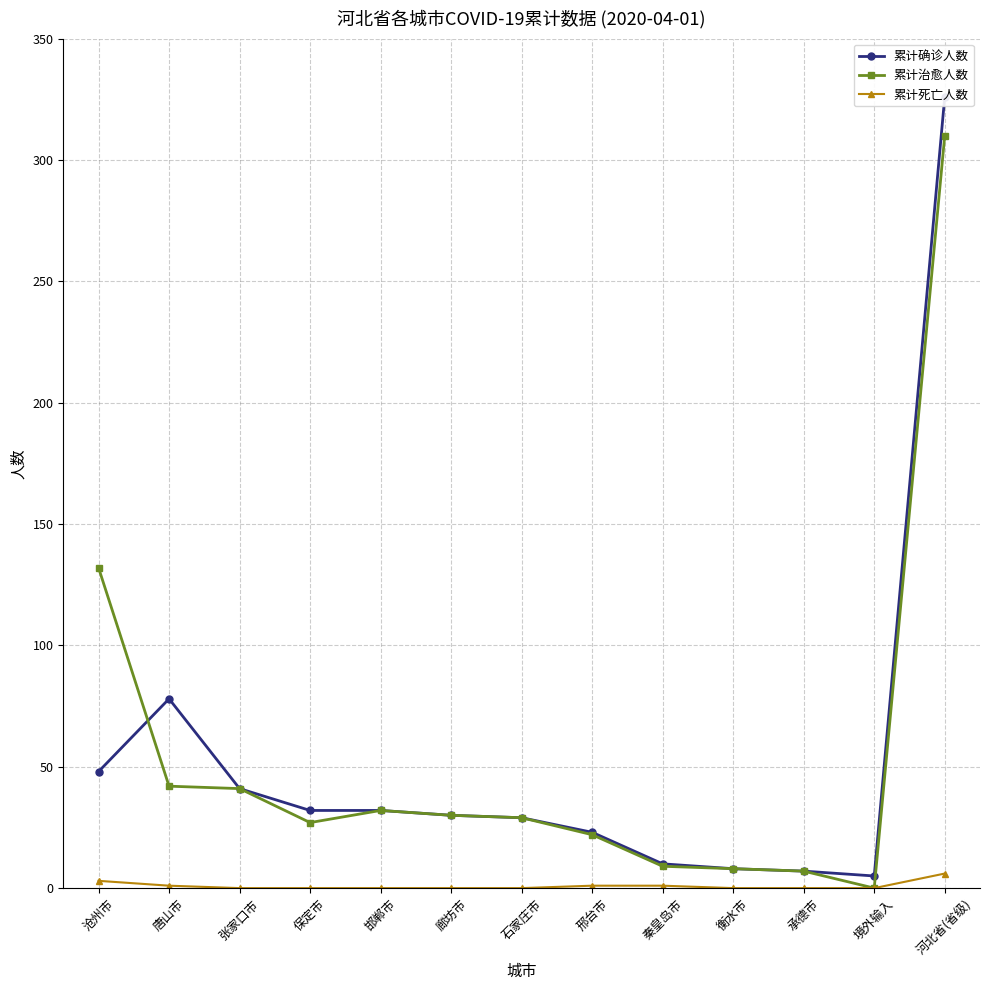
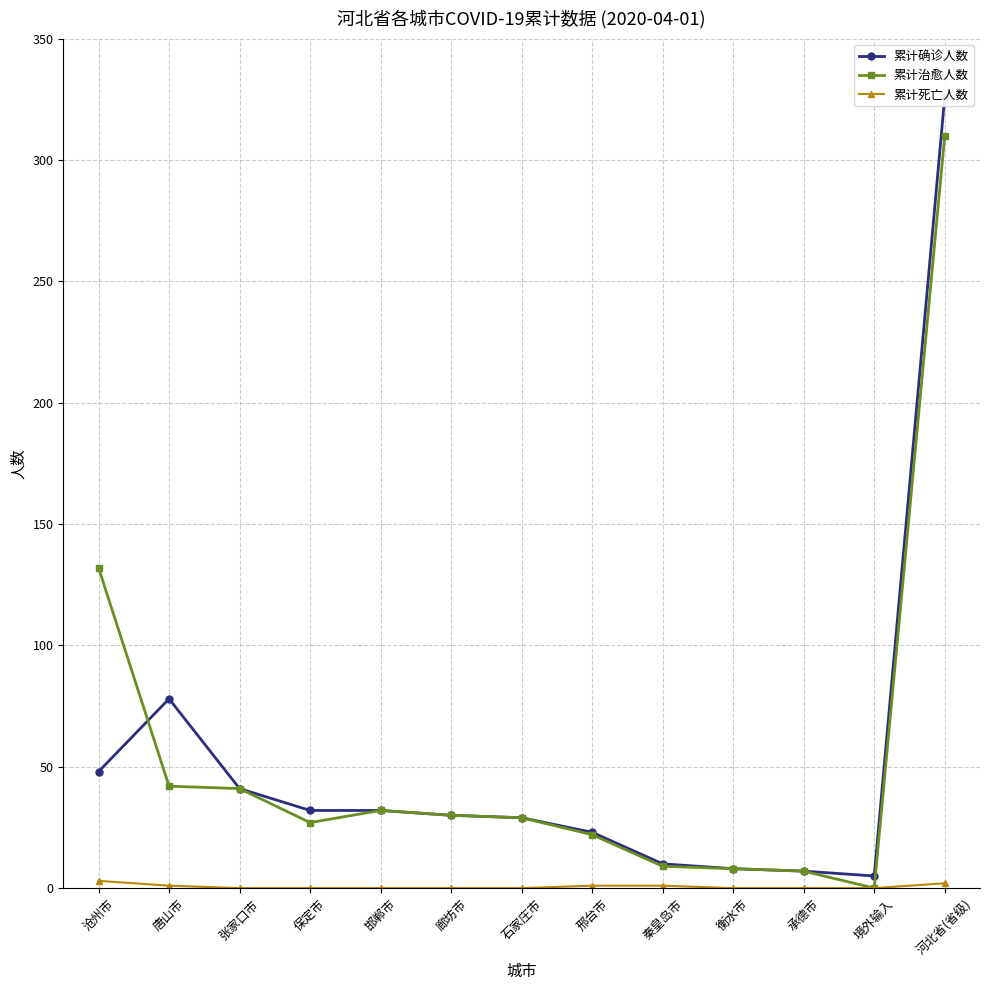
  {
    "累计确诊人数": {
      "沧州市": 48,
      "唐山市": 78,
      "保定市": 32,
      "境外输入": 5
    },
    "累计治愈人数": {
      "沧州市": 132,
      "唐山市": 42,
      "保定市": 27,
      "河北省(省级)": 310
    },
    "累计死亡人数": {
      "沧州市": 3,
      "唐山市": 1,
      "张家口市": 0,
      "保定市": 0,
      "邯郸市": 0,
      "廊坊市": 0,
      "石家庄市": 0,
      "邢台市": 1,
      "秦皇岛市": 1,
      "衡水市": 0,
      "承德市": 0,
-     "河北省(省级)": 6
+     "河北省(省级)": 2
    }
  }
